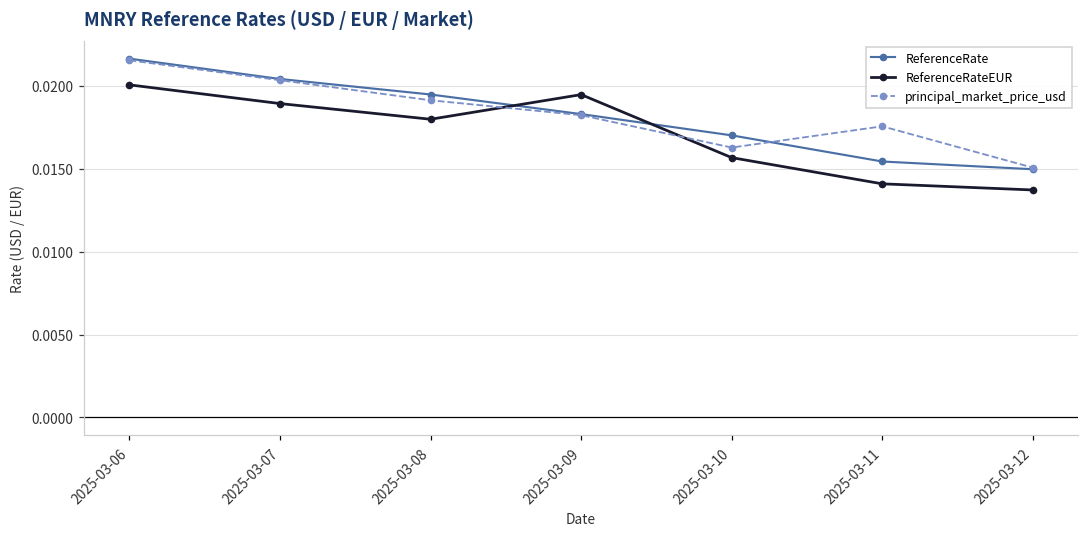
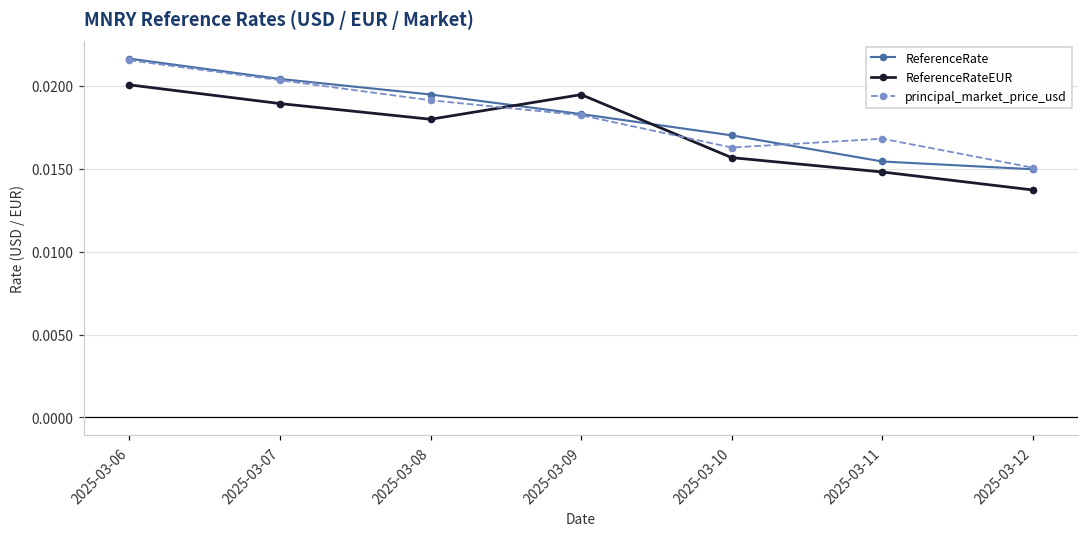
  {
    "ReferenceRate": {
      "2025-03-08": 0.0195,
      "2025-03-10": 0.0170,
      "2025-03-11": 0.0154
    },
    "ReferenceRateEUR": {
      "2025-03-06": 0.0201,
      "2025-03-07": 0.0189,
      "2025-03-08": 0.0180,
      "2025-03-09": 0.0195,
      "2025-03-10": 0.0157,
-     "2025-03-11": 0.0141,
+     "2025-03-11": 0.0148,
      "2025-03-12": 0.0137
    },
    "principal_market_price_usd": {
      "2025-03-08": 0.0191,
      "2025-03-10": 0.0163,
-     "2025-03-11": 0.0176
+     "2025-03-11": 0.0168
    }
  }
